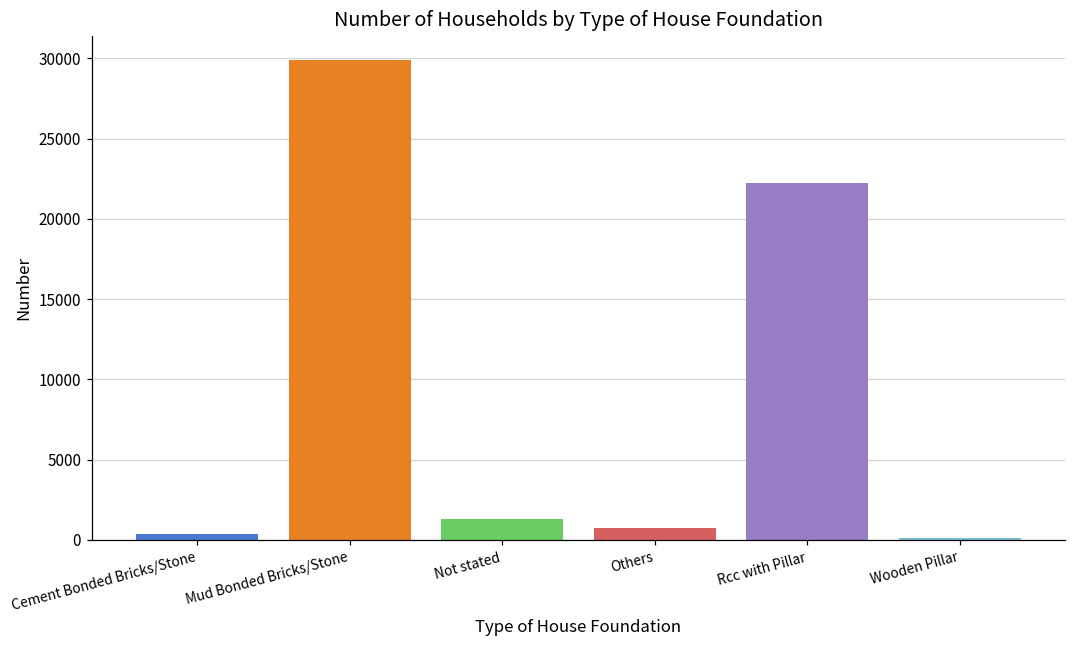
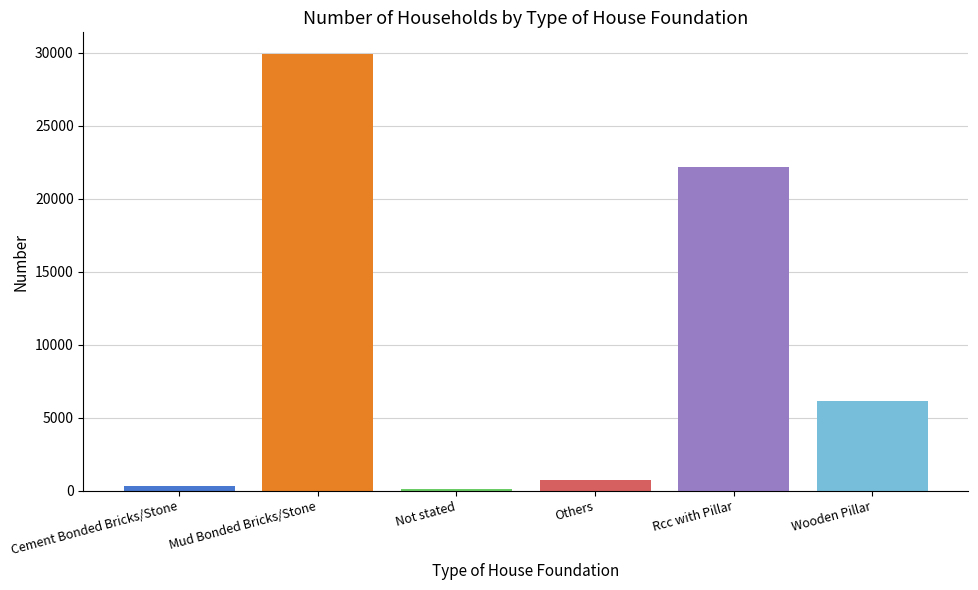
  {
    "Cement Bonded Bricks/Stone": 400,
    "Mud Bonded Bricks/Stone": 29900,
-   "Not stated": 1300,
+   "Not stated": 100,
    "Others": 700,
    "Rcc with Pillar": 22200,
-   "Wooden Pillar": 100
+   "Wooden Pillar": 6100
  }
